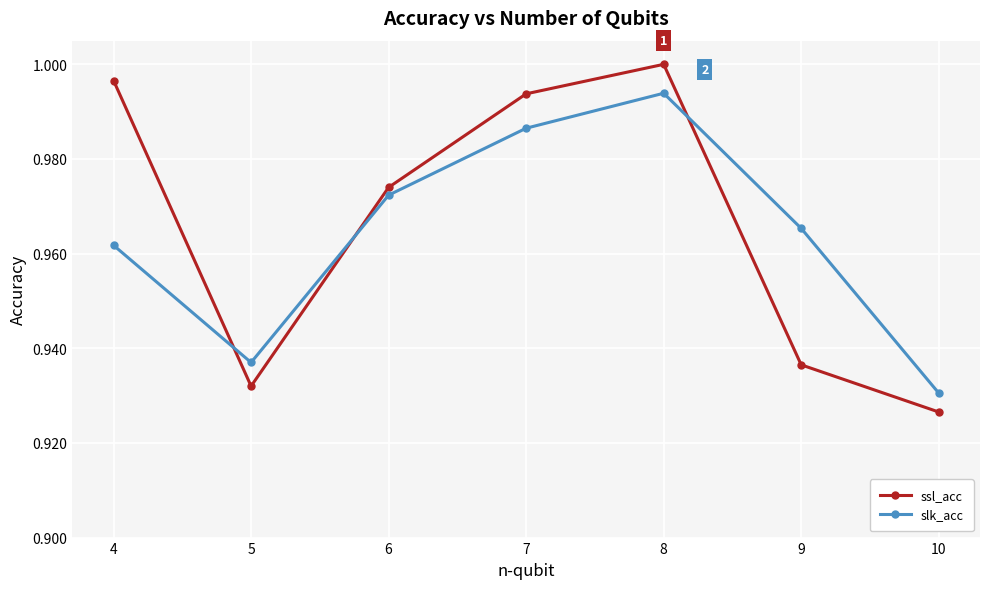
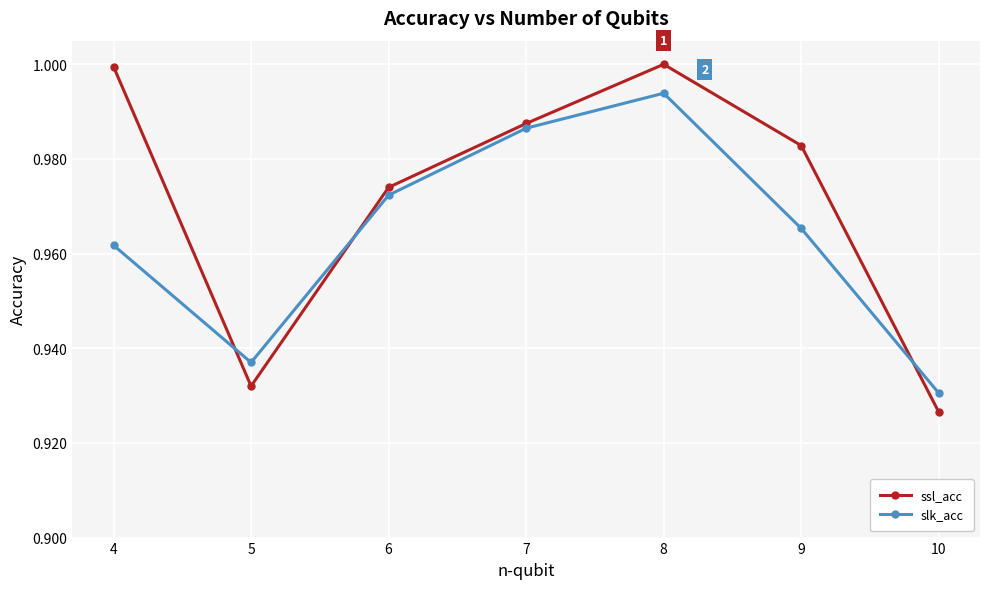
  {
    "ssl_acc": {
-     "4": 0.997,
+     "4": 0.999,
      "5": 0.932,
      "6": 0.974,
-     "7": 0.994,
-     "9": 0.937,
+     "7": 0.988,
+     "9": 0.983,
      "10": 0.927
    },
    "slk_acc": {
      "4": 0.962,
      "5": 0.937,
      "6": 0.972,
      "7": 0.987,
      "8": 0.994,
      "9": 0.965,
      "10": 0.931
    }
  }
